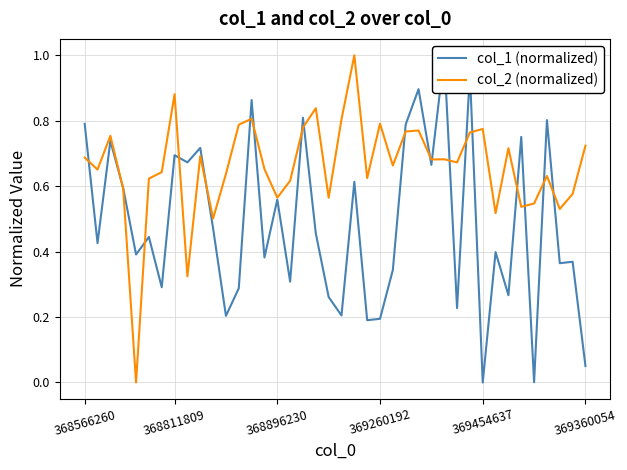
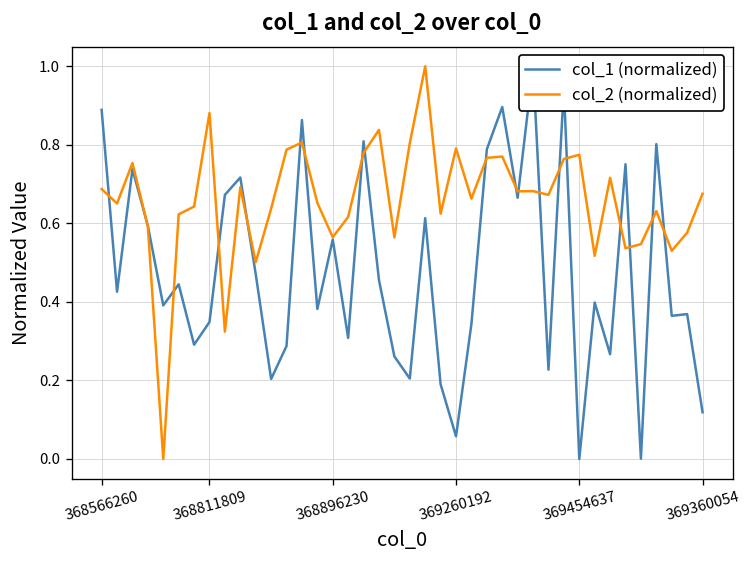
  {
    "col_1 (normalized)": {
-     "368566260": 0.79,
-     "368811809": 0.69,
-     "369260192": 0.19,
+     "368566260": 0.89,
+     "368811809": 0.35,
+     "369260192": 0.06,
      "369454637": 0.00,
-     "369360054": 0.05
+     "369360054": 0.12
    },
    "col_2 (normalized)": {
      "368566260": 0.69,
      "368811809": 0.88,
      "369260192": 0.79,
      "369454637": 0.77,
-     "369360054": 0.72
+     "369360054": 0.68
    }
  }
